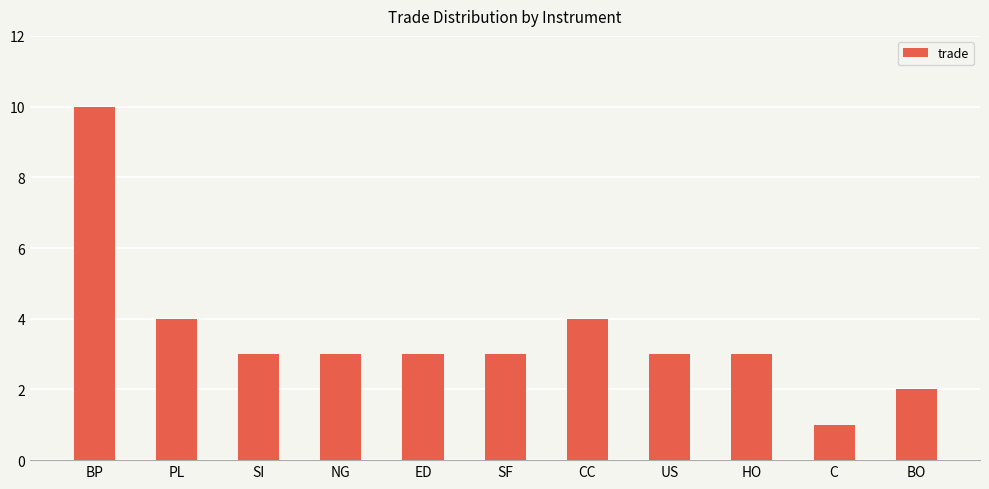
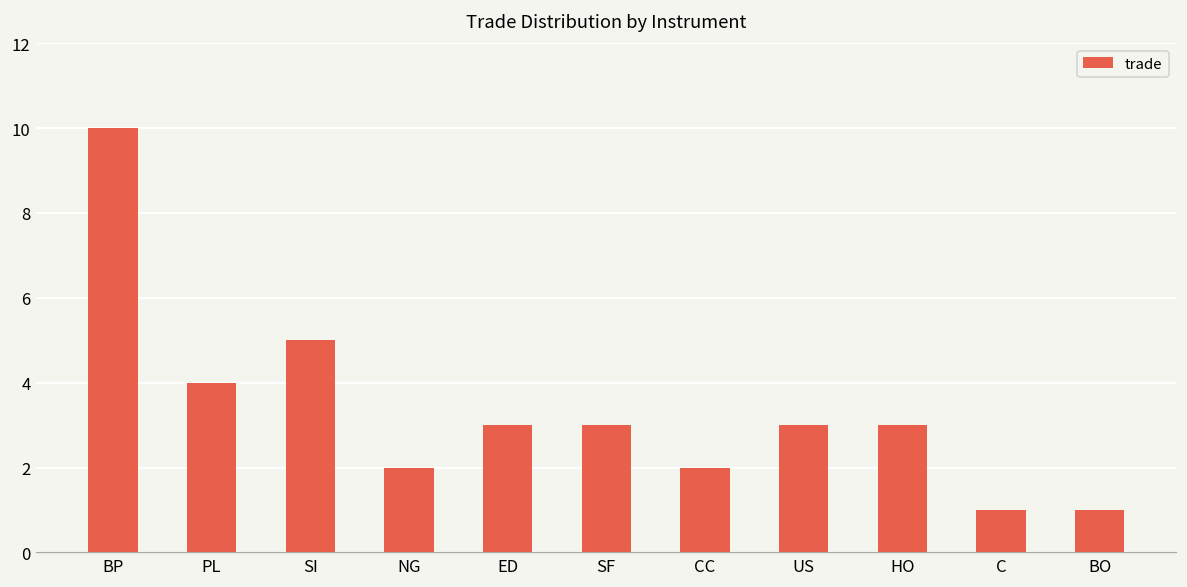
  {
    "BP": 10,
    "PL": 4,
-   "SI": 3,
-   "NG": 3,
+   "SI": 5,
+   "NG": 2,
    "ED": 3,
    "SF": 3,
-   "CC": 4,
+   "CC": 2,
    "US": 3,
    "HO": 3,
    "C": 1,
-   "BO": 2
+   "BO": 1
  }
